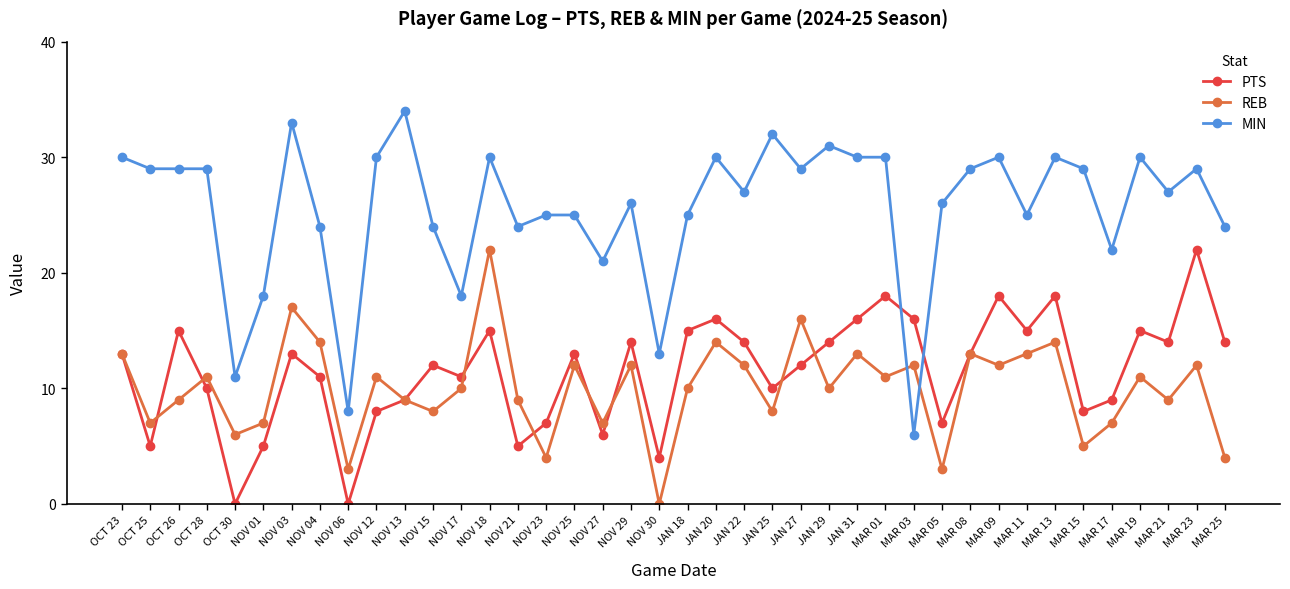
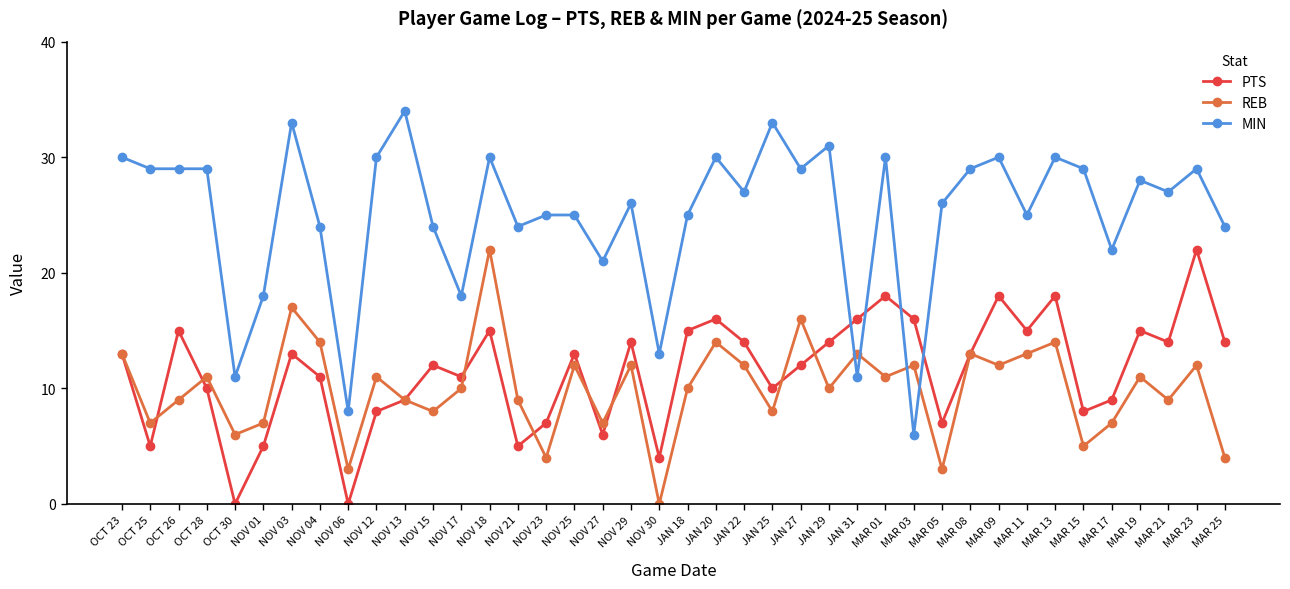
  {
    "MIN": {
      "OCT 23": 30,
      "OCT 25": 29,
      "OCT 26": 29,
      "OCT 28": 29,
      "OCT 30": 11,
      "NOV 01": 18,
      "NOV 03": 33,
      "NOV 04": 24,
      "NOV 06": 8,
      "NOV 12": 30,
      "NOV 13": 34,
      "NOV 15": 24,
      "NOV 17": 18,
      "NOV 18": 30,
      "NOV 21": 24,
      "NOV 23": 25,
      "NOV 25": 25,
      "NOV 27": 21,
      "NOV 29": 26,
      "NOV 30": 13,
      "JAN 18": 25,
      "JAN 20": 30,
      "JAN 22": 27,
-     "JAN 25": 32,
+     "JAN 25": 33,
      "JAN 27": 29,
      "JAN 29": 31,
-     "JAN 31": 30,
+     "JAN 31": 11,
      "MAR 01": 30,
      "MAR 03": 6,
      "MAR 05": 26,
      "MAR 08": 29,
      "MAR 09": 30,
      "MAR 11": 25,
      "MAR 13": 30,
      "MAR 15": 29,
      "MAR 17": 22,
-     "MAR 19": 30,
+     "MAR 19": 28,
      "MAR 21": 27,
      "MAR 23": 29,
      "MAR 25": 24
    }
  }
